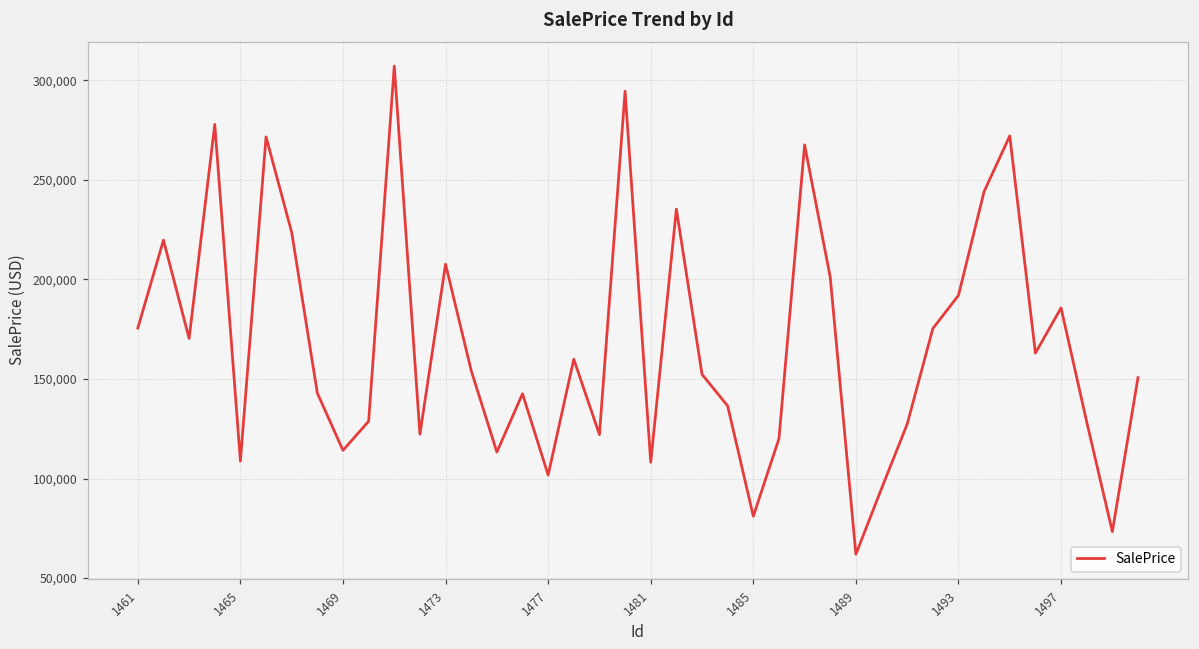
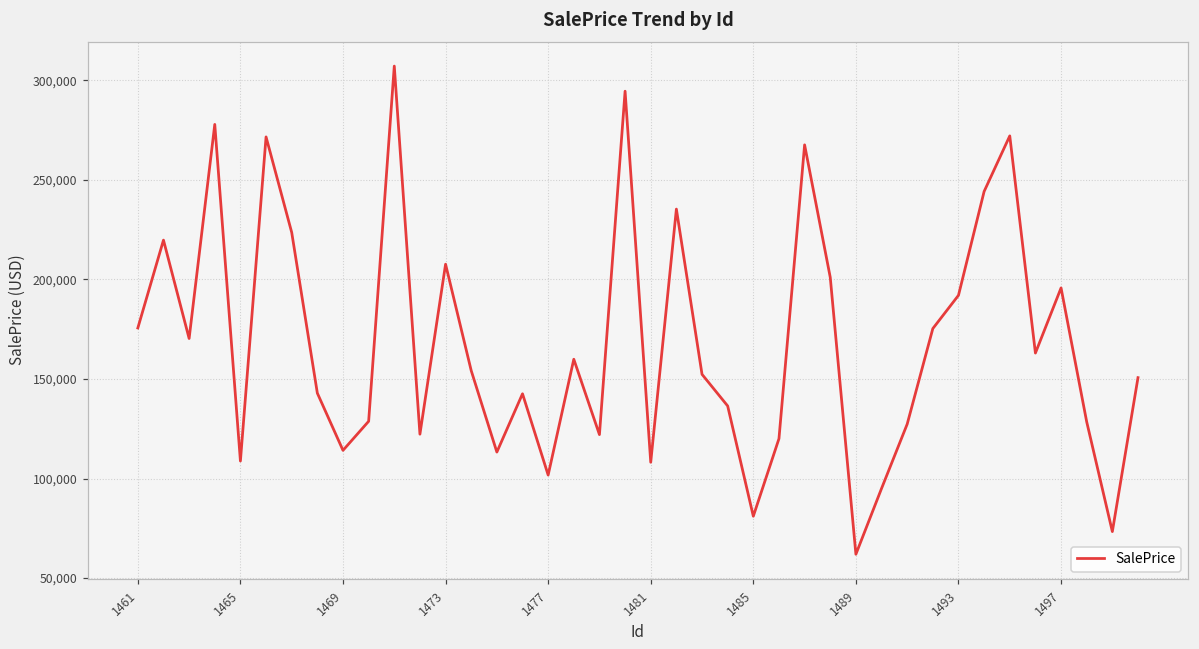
  {
    "1461": "176,000",
    "1465": "109,000",
    "1469": "114,000",
    "1473": "208,000",
    "1477": "102,000",
    "1481": "108,000",
    "1485": "81,000",
    "1489": "62,000",
    "1493": "192,000",
-   "1497": "186,000"
+   "1497": "196,000"
  }
